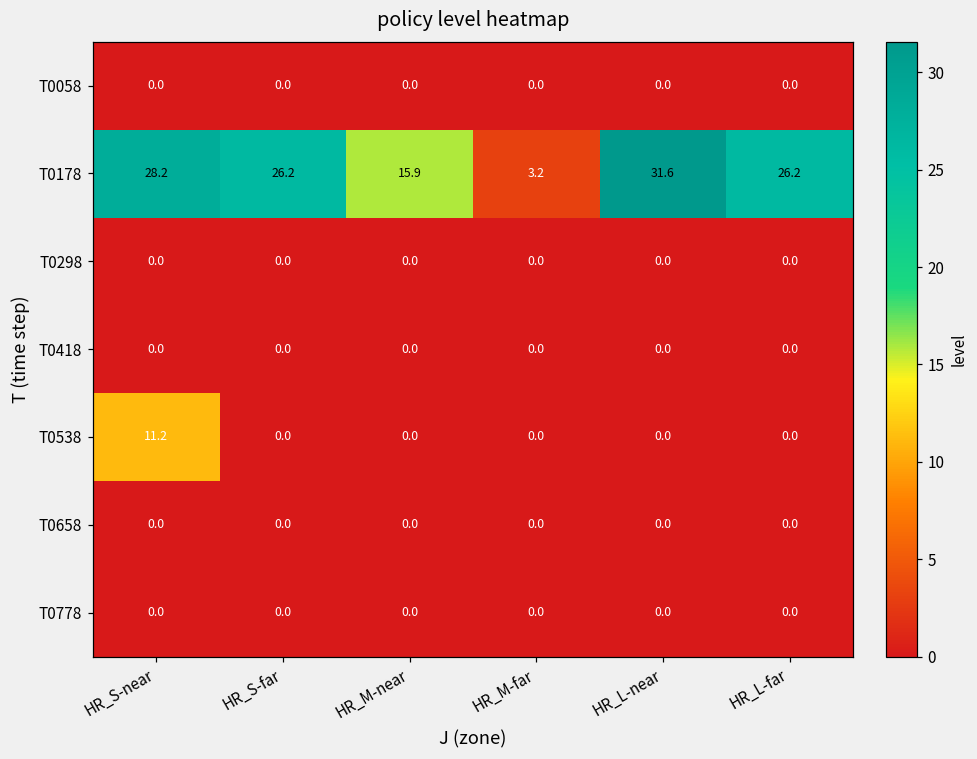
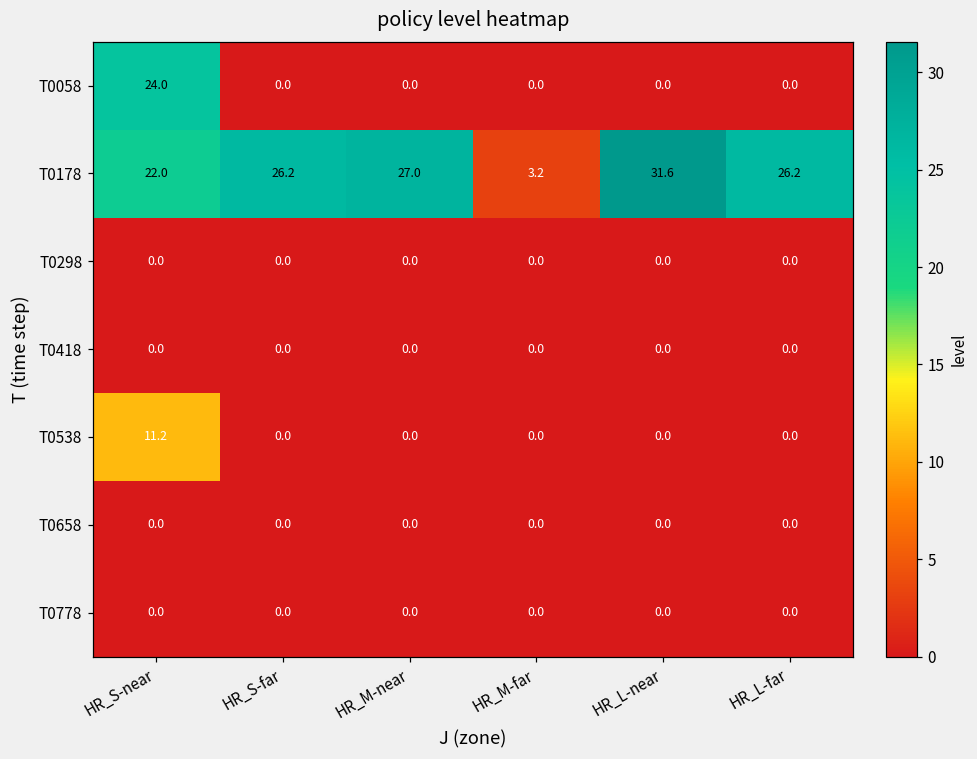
  {
    "T0058": {
-     "HR_S-near": 0.0,
+     "HR_S-near": 24.0,
      "HR_S-far": 0.0,
      "HR_M-near": 0.0,
      "HR_M-far": 0.0,
      "HR_L-near": 0.0,
      "HR_L-far": 0.0
    },
    "T0178": {
-     "HR_S-near": 28.2,
+     "HR_S-near": 22.0,
      "HR_S-far": 26.2,
-     "HR_M-near": 15.9,
+     "HR_M-near": 27.0,
      "HR_M-far": 3.2,
      "HR_L-near": 31.6,
      "HR_L-far": 26.2
    },
    "T0298": {
      "HR_S-near": 0.0,
      "HR_S-far": 0.0,
      "HR_M-near": 0.0,
      "HR_M-far": 0.0,
      "HR_L-near": 0.0,
      "HR_L-far": 0.0
    },
    "T0418": {
      "HR_S-near": 0.0,
      "HR_S-far": 0.0,
      "HR_M-near": 0.0,
      "HR_M-far": 0.0,
      "HR_L-near": 0.0,
      "HR_L-far": 0.0
    },
    "T0538": {
      "HR_S-near": 11.2,
      "HR_S-far": 0.0,
      "HR_M-near": 0.0,
      "HR_M-far": 0.0,
      "HR_L-near": 0.0,
      "HR_L-far": 0.0
    },
    "T0658": {
      "HR_S-near": 0.0,
      "HR_S-far": 0.0,
      "HR_M-near": 0.0,
      "HR_M-far": 0.0,
      "HR_L-near": 0.0,
      "HR_L-far": 0.0
    },
    "T0778": {
      "HR_S-near": 0.0,
      "HR_S-far": 0.0,
      "HR_M-near": 0.0,
      "HR_M-far": 0.0,
      "HR_L-near": 0.0,
      "HR_L-far": 0.0
    }
  }
